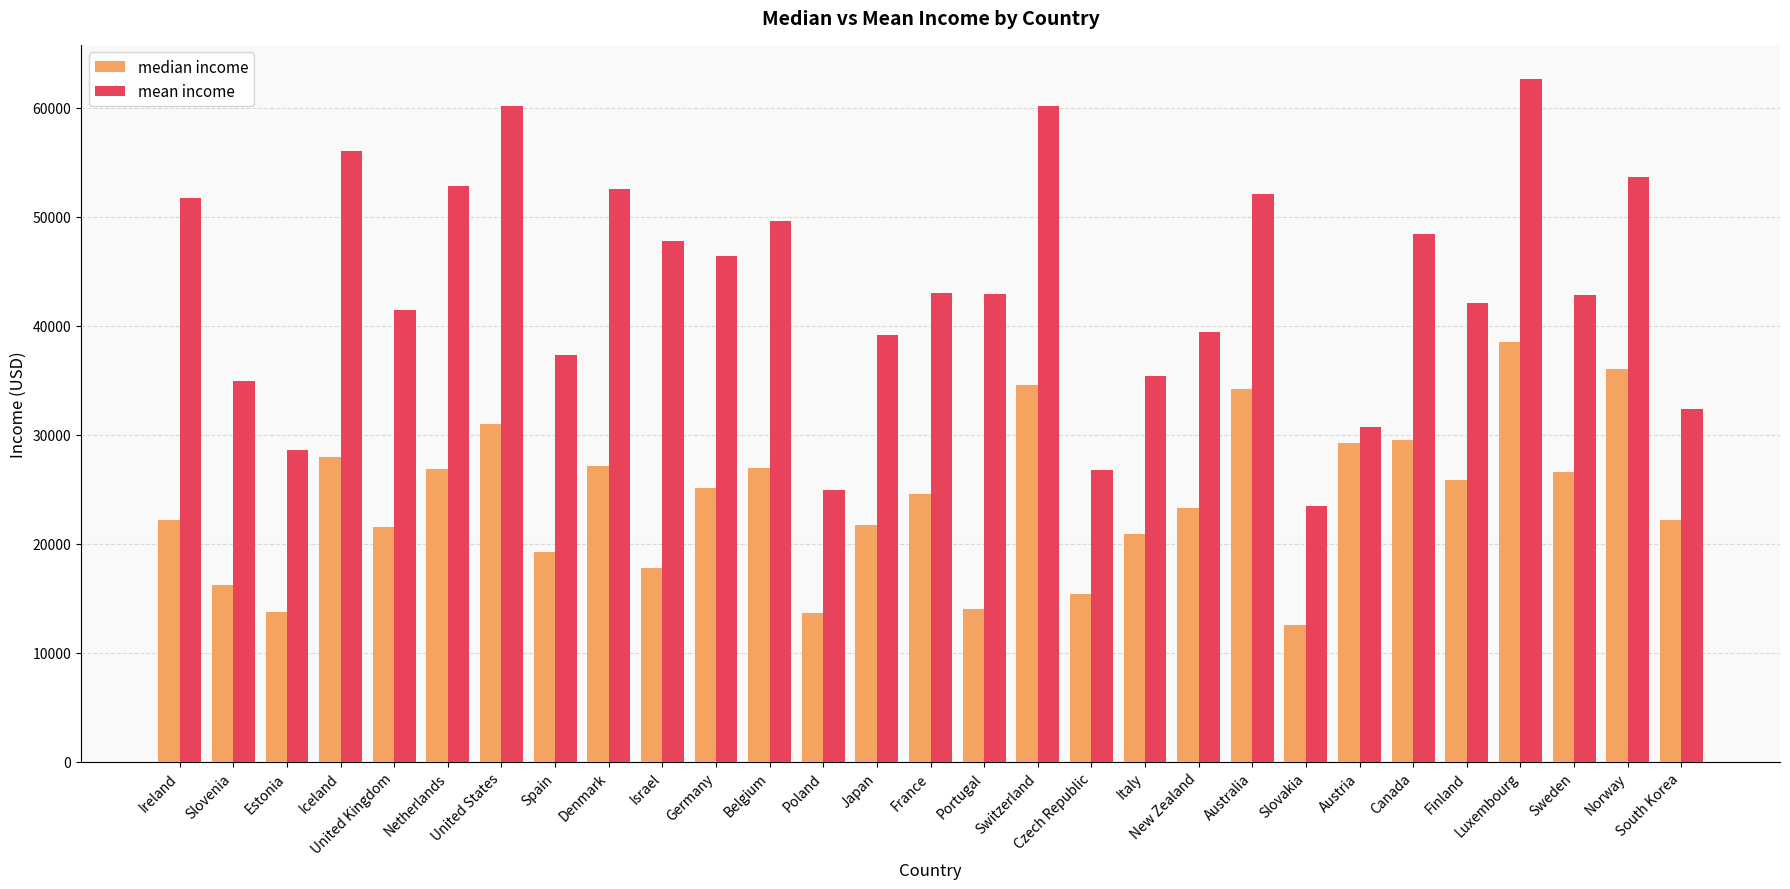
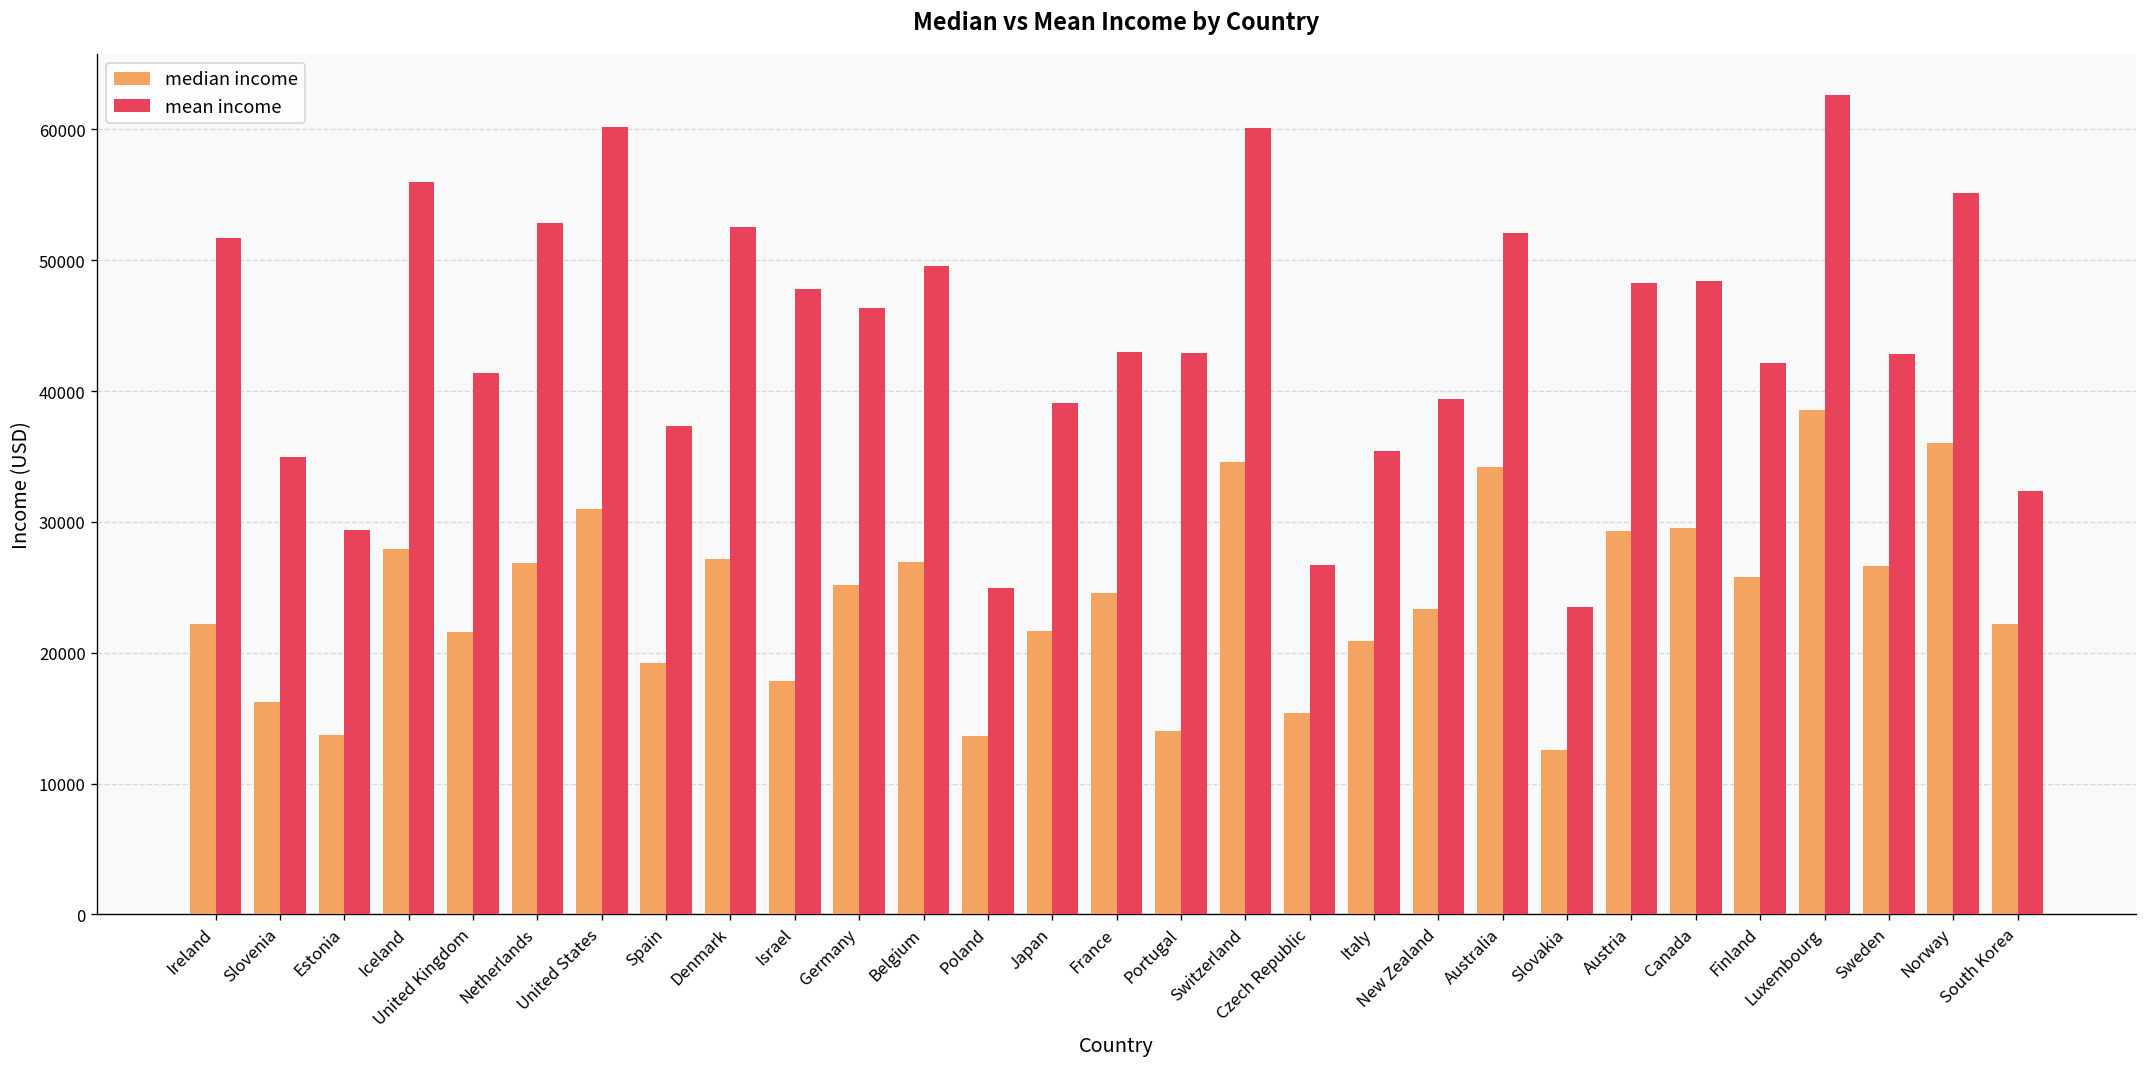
  {
    "median income": {
      "Ireland": 22200,
      "Slovenia": 16200,
      "Estonia": 13700,
      "Iceland": 27900,
      "United Kingdom": 21600,
      "Netherlands": 26800,
      "United States": 31000,
      "Spain": 19200,
      "Denmark": 27200,
      "Israel": 17800,
      "Germany": 25100,
      "Belgium": 26900,
      "Poland": 13600,
      "Japan": 21700,
      "France": 24500,
      "Portugal": 14100,
      "Switzerland": 34600,
      "Czech Republic": 15400,
      "Italy": 20900,
      "New Zealand": 23300,
      "Australia": 34200,
      "Slovakia": 12600,
      "Austria": 29300,
      "Canada": 29500,
      "Finland": 25800,
      "Luxembourg": 38500,
      "Sweden": 26600,
      "Norway": 36000,
      "South Korea": 22200
    },
    "mean income": {
      "Ireland": 51700,
      "Slovenia": 35000,
-     "Estonia": 28600,
+     "Estonia": 29400,
      "Iceland": 56000,
      "United Kingdom": 41400,
      "Netherlands": 52800,
      "United States": 60200,
      "Spain": 37300,
      "Denmark": 52600,
      "Israel": 47800,
      "Germany": 46400,
      "Belgium": 49600,
      "Poland": 24900,
      "Japan": 39100,
      "France": 43000,
      "Portugal": 42900,
      "Switzerland": 60100,
      "Czech Republic": 26700,
      "Italy": 35400,
      "New Zealand": 39400,
      "Australia": 52100,
      "Slovakia": 23500,
-     "Austria": 30700,
+     "Austria": 48300,
      "Canada": 48400,
      "Finland": 42100,
      "Luxembourg": 62600,
      "Sweden": 42800,
-     "Norway": 53600,
+     "Norway": 55100,
      "South Korea": 32400
    }
  }
